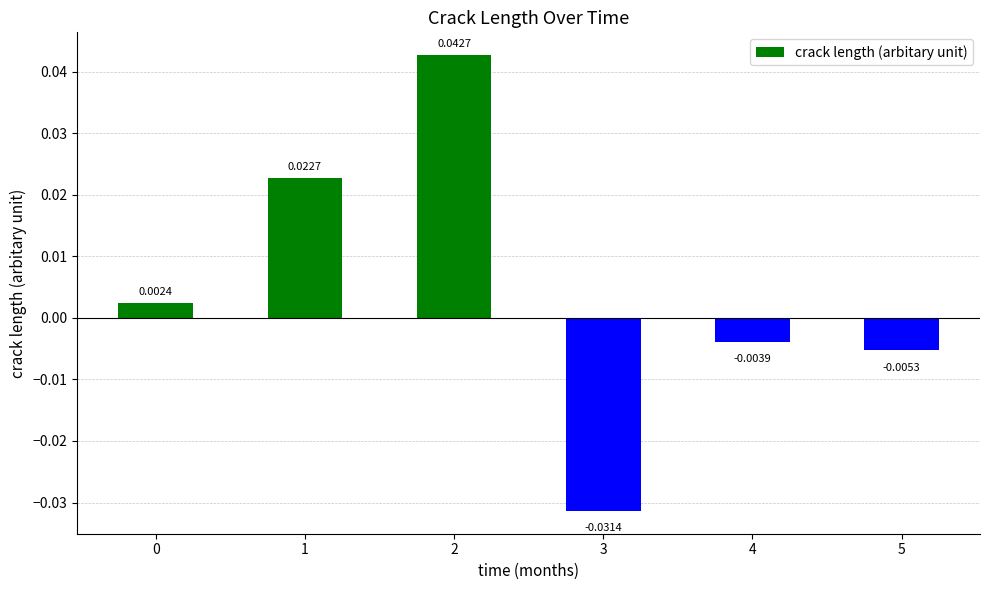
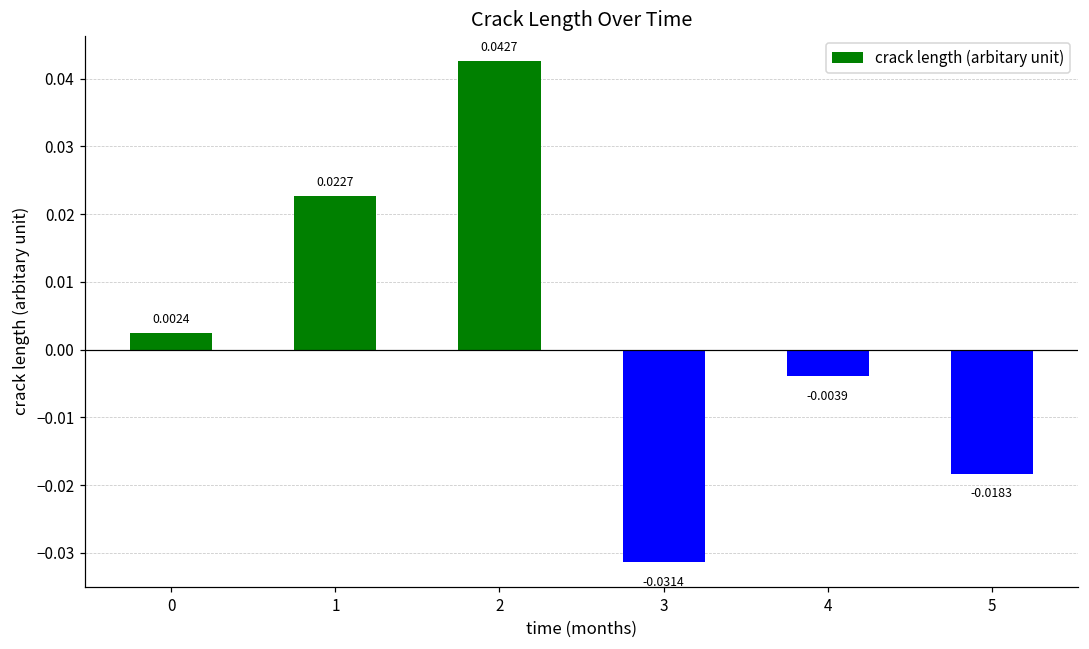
  {
    "0": 0.0024,
    "1": 0.0227,
    "2": 0.0427,
    "3": -0.0314,
    "4": -0.0039,
-   "5": -0.0053
+   "5": -0.0183
  }
